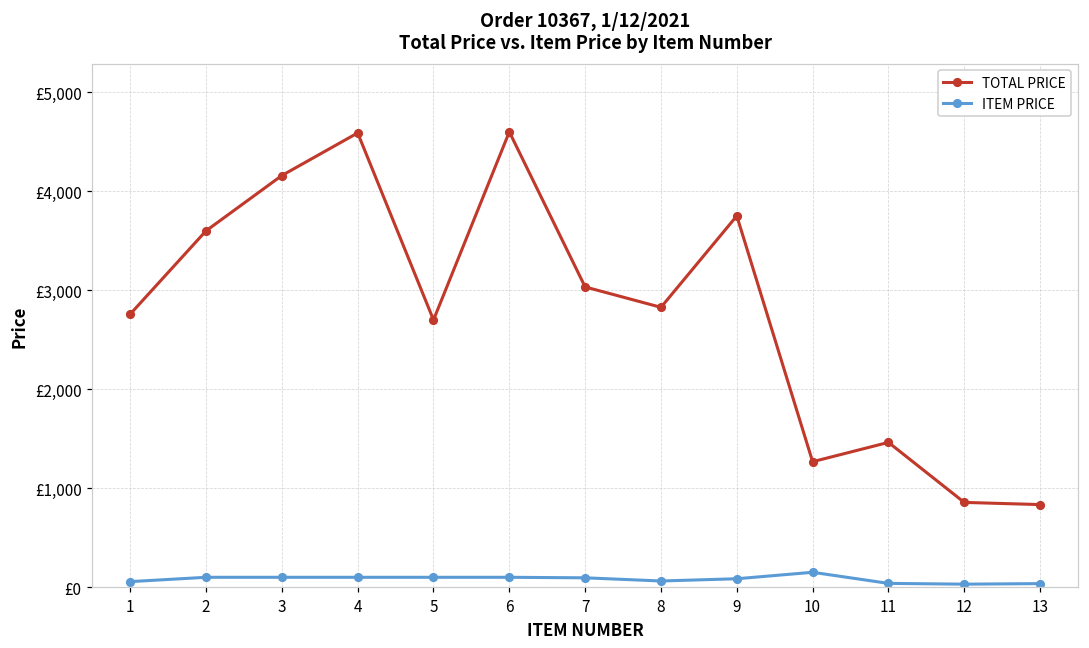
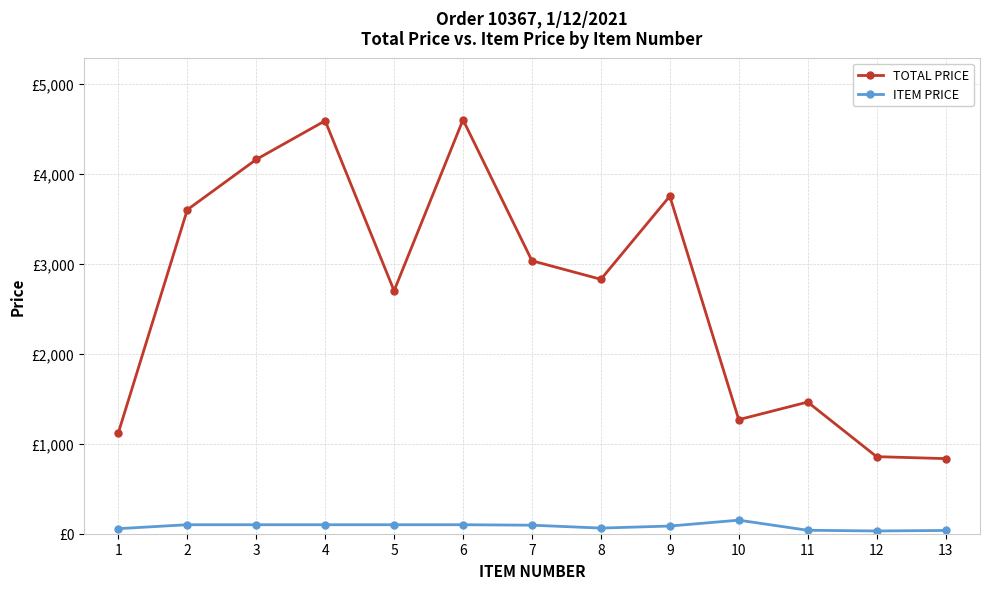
  {
    "TOTAL PRICE": {
-     "1": "£2,800",
+     "1": "£1,100",
      "2": "£3,600",
      "3": "£4,200",
      "4": "£4,600",
      "5": "£2,700",
      "6": "£4,600",
      "7": "£3,000",
      "8": "£2,800",
      "9": "£3,800",
      "10": "£1,300",
      "11": "£1,500",
      "12": "£900",
      "13": "£800"
    },
    "ITEM PRICE": {
      "1": "£100",
      "2": "£100",
      "3": "£100",
      "4": "£100",
      "5": "£100",
      "6": "£100",
      "7": "£100",
      "8": "£100",
      "9": "£100",
      "10": "£200",
      "11": "£0",
      "12": "£0",
      "13": "£0"
    }
  }
